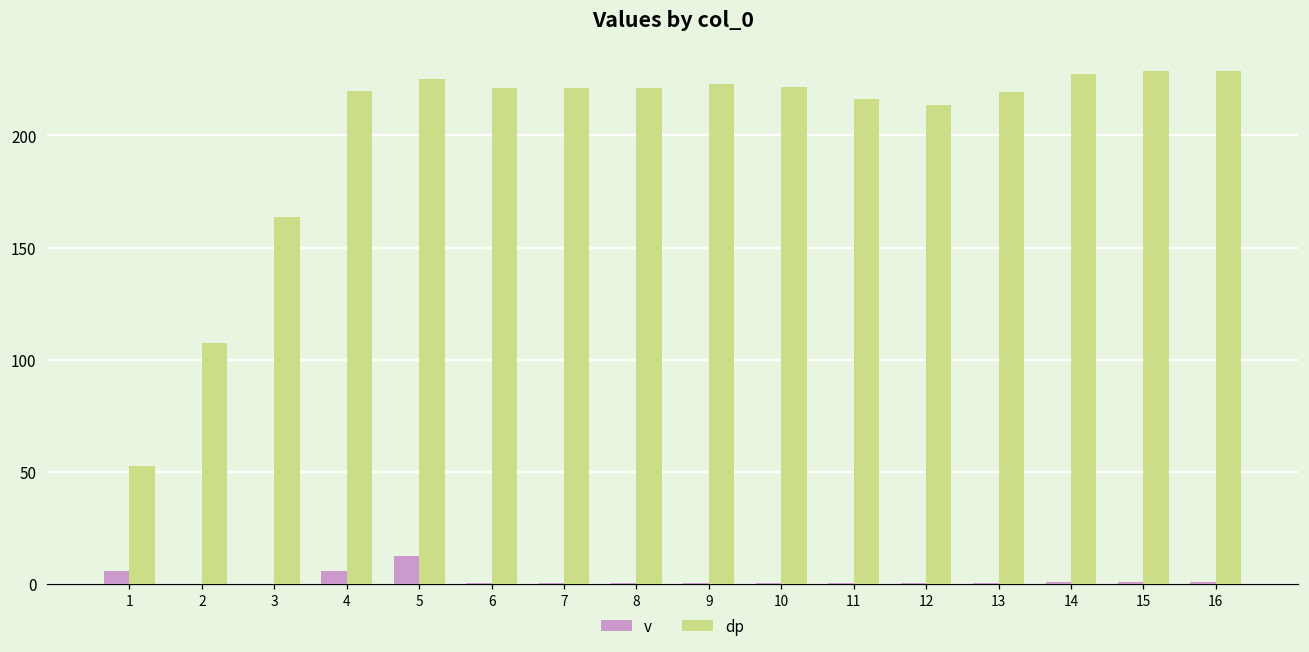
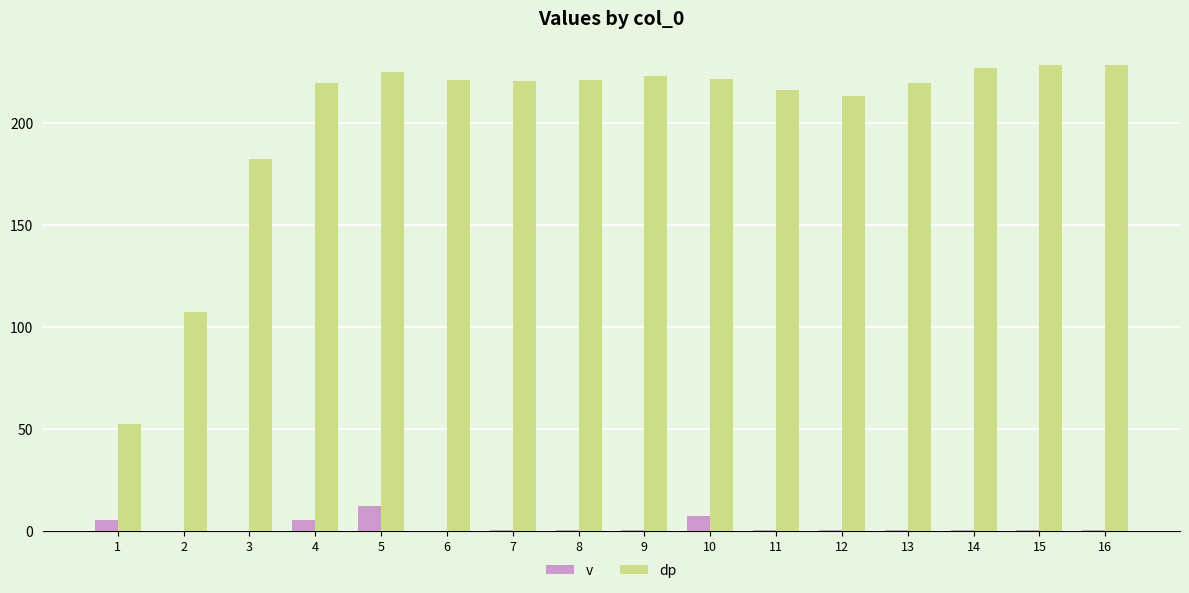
  {
    "v": {
      "1": 6,
      "4": 6,
      "5": 13,
-     "10": 1
+     "10": 7
    },
    "dp": {
      "1": 53,
      "2": 107,
-     "3": 163,
+     "3": 182,
      "4": 220,
      "5": 225,
      "6": 221,
      "7": 221,
      "8": 221,
      "9": 223,
      "10": 222,
      "11": 216,
      "12": 213,
      "13": 220,
      "14": 227,
      "15": 229,
      "16": 229
    }
  }
